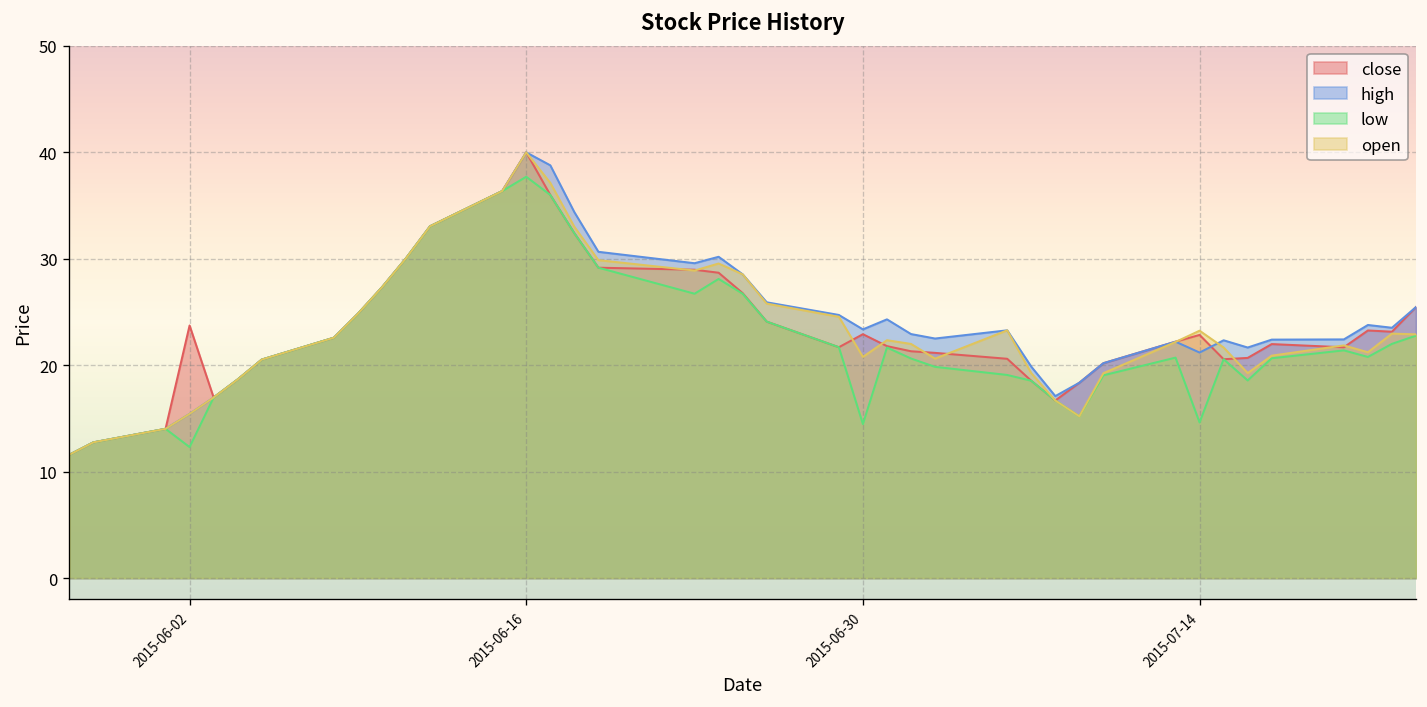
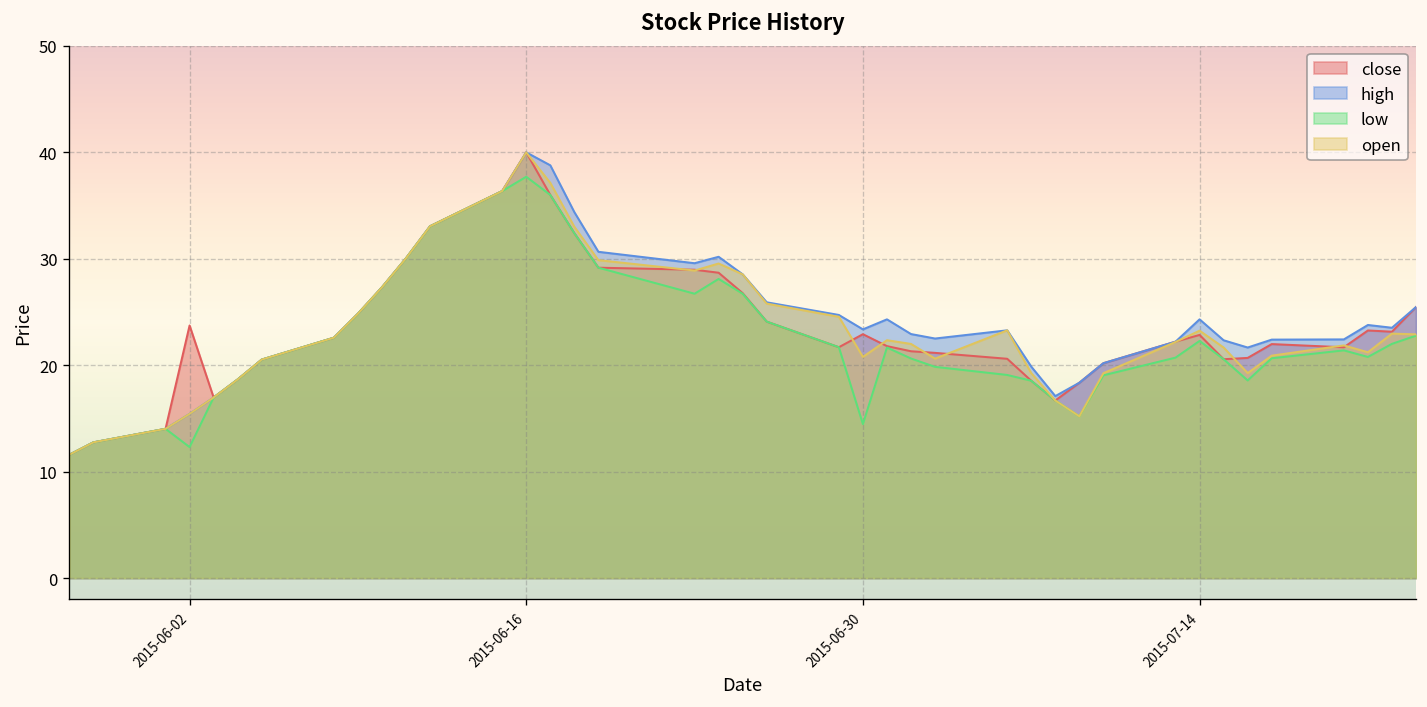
  {
    "close": {
      "2015-06-02": 24,
      "2015-06-30": 23,
      "2015-07-14": 23
    },
    "high": {
      "2015-06-30": 23,
-     "2015-07-14": 21
+     "2015-07-14": 24
    },
    "low": {
      "2015-06-02": 12,
      "2015-06-16": 38,
      "2015-06-30": 14,
-     "2015-07-14": 15
+     "2015-07-14": 22
    },
    "open": {
      "2015-06-30": 21,
      "2015-07-14": 23
    }
  }
